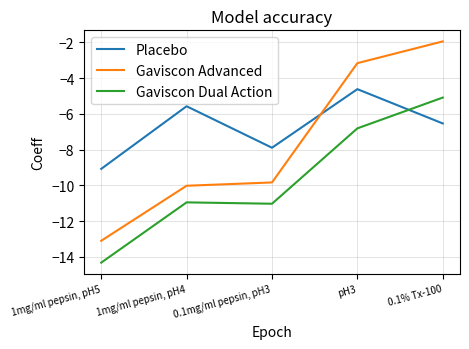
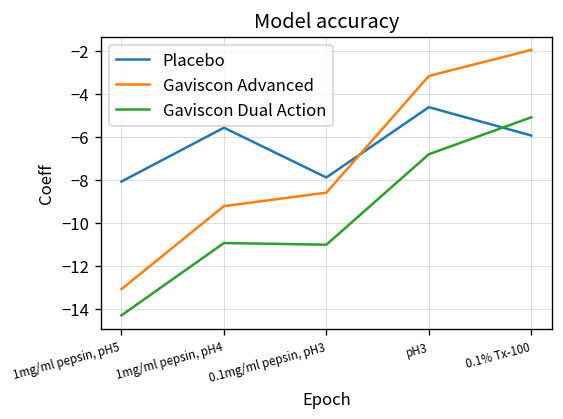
  {
    "Placebo": {
-     "1mg/ml pepsin, pH5": -9.1,
+     "1mg/ml pepsin, pH5": -8.1,
      "1mg/ml pepsin, pH4": -5.6,
      "0.1mg/ml pepsin, pH3": -7.9,
      "pH3": -4.6,
-     "0.1% Tx-100": -6.5
+     "0.1% Tx-100": -5.9
    },
    "Gaviscon Advanced": {
      "1mg/ml pepsin, pH5": -13.1,
-     "1mg/ml pepsin, pH4": -10.0,
-     "0.1mg/ml pepsin, pH3": -9.8,
+     "1mg/ml pepsin, pH4": -9.2,
+     "0.1mg/ml pepsin, pH3": -8.6,
      "pH3": -3.2,
      "0.1% Tx-100": -2.0
    },
    "Gaviscon Dual Action": {
      "1mg/ml pepsin, pH5": -14.3,
      "1mg/ml pepsin, pH4": -10.9,
      "0.1mg/ml pepsin, pH3": -11.0,
      "pH3": -6.8,
      "0.1% Tx-100": -5.1
    }
  }
